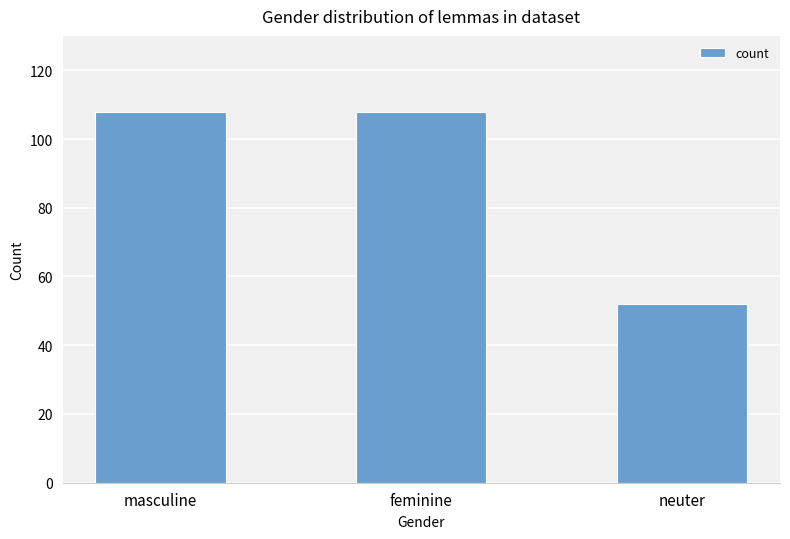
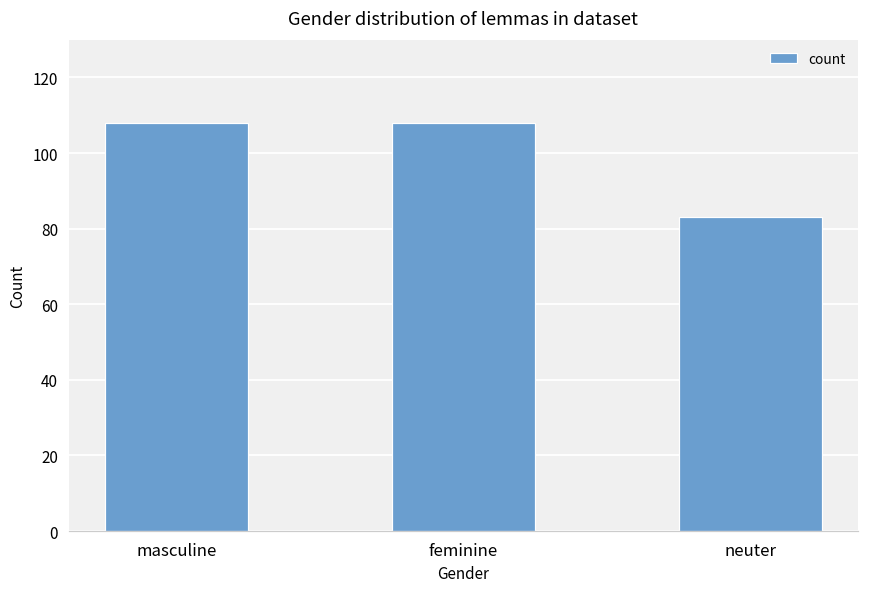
  {
    "masculine": 108,
    "feminine": 108,
-   "neuter": 52
+   "neuter": 83
  }
